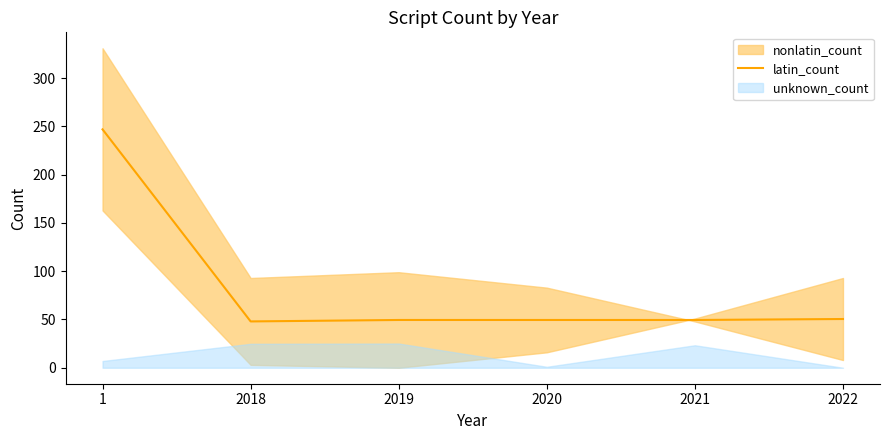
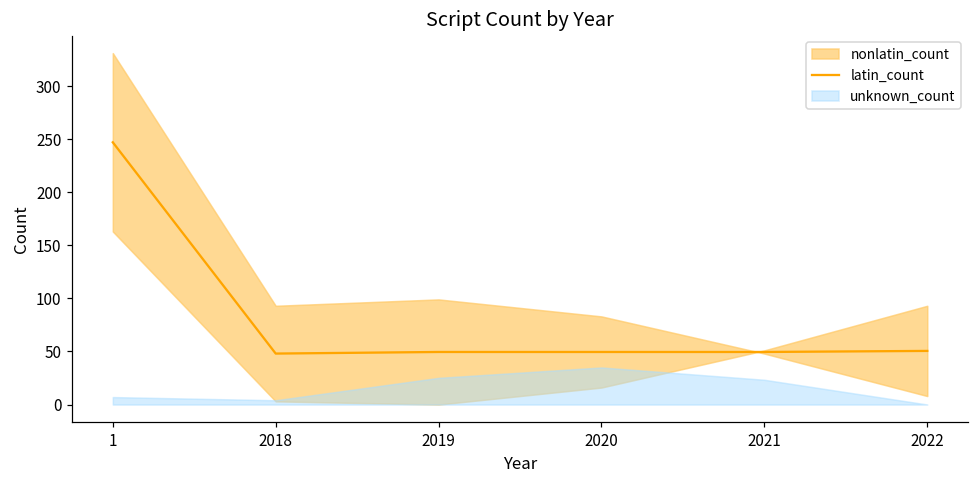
  {
    "latin_count": {
      "1": 250,
      "2018": 50,
      "2019": 50,
      "2020": 50,
      "2022": 50
    },
    "unknown_count": {
      "1": 10,
-     "2018": 20,
+     "2018": 0,
      "2019": 30,
-     "2020": 0,
+     "2020": 30,
      "2021": 20,
      "2022": 0
    }
  }
